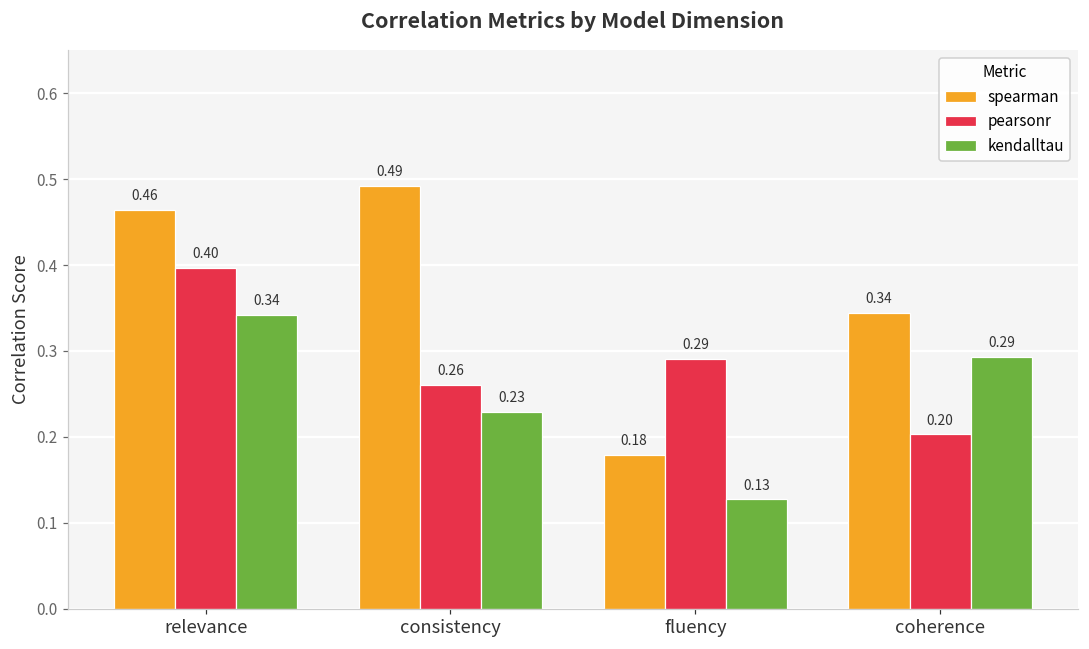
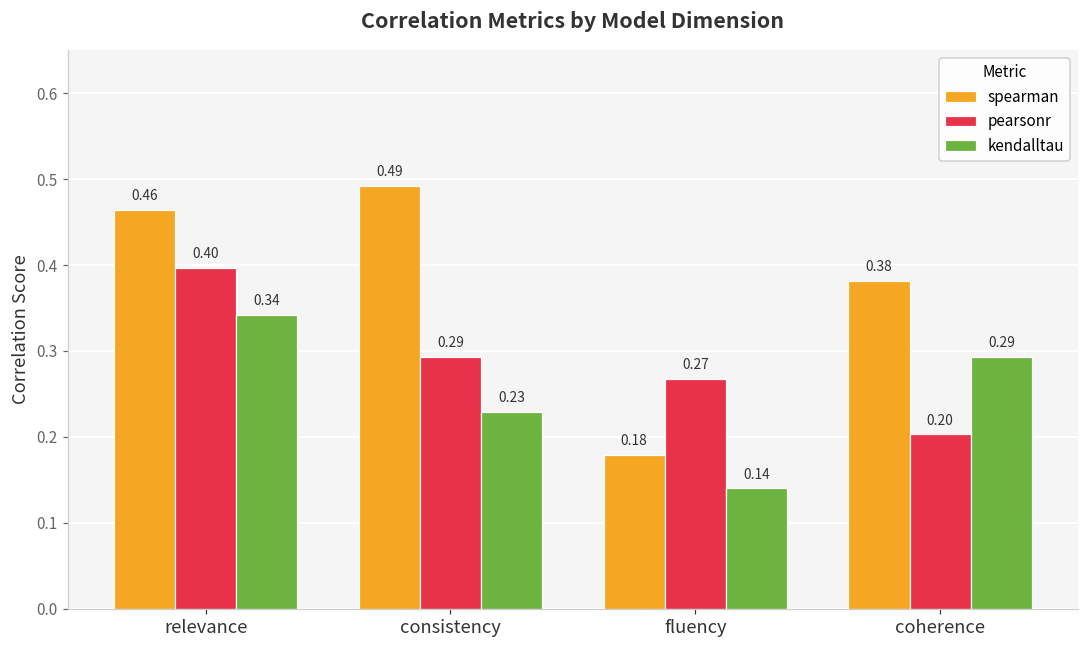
  {
    "spearman": {
      "relevance": 0.46,
      "consistency": 0.49,
      "fluency": 0.18,
-     "coherence": 0.34
+     "coherence": 0.38
    },
    "pearsonr": {
      "relevance": 0.40,
-     "consistency": 0.26,
-     "fluency": 0.29,
+     "consistency": 0.29,
+     "fluency": 0.27,
      "coherence": 0.20
    },
    "kendalltau": {
      "relevance": 0.34,
      "consistency": 0.23,
-     "fluency": 0.13,
+     "fluency": 0.14,
      "coherence": 0.29
    }
  }
